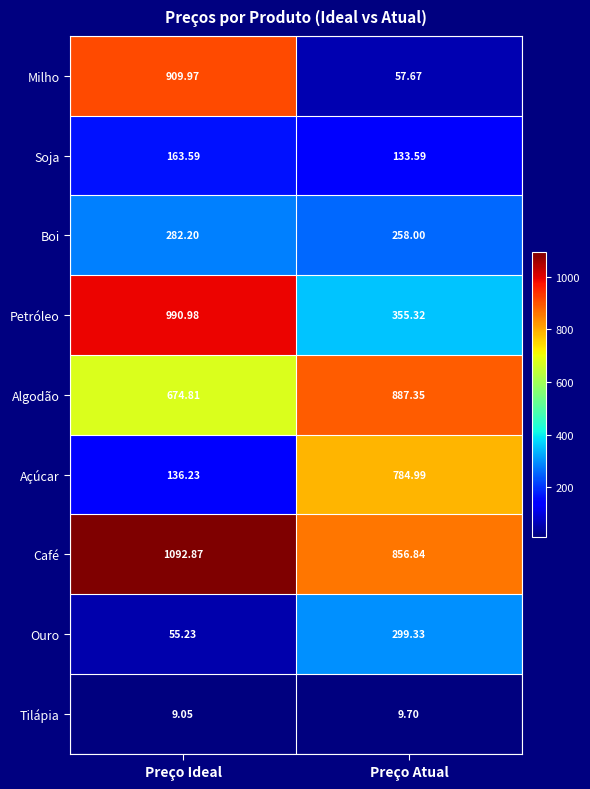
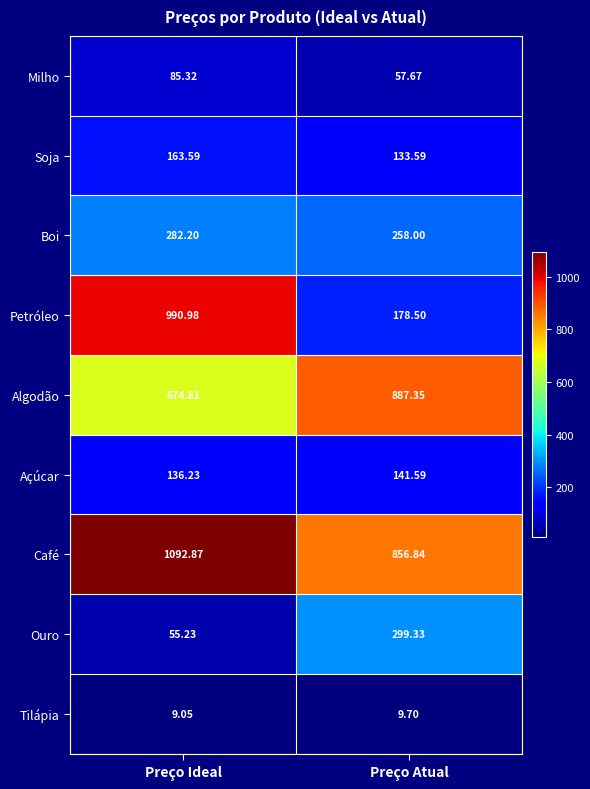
  {
    "Milho": {
-     "Preço Ideal": 909.97,
+     "Preço Ideal": 85.32,
      "Preço Atual": 57.67
    },
    "Soja": {
      "Preço Ideal": 163.59,
      "Preço Atual": 133.59
    },
    "Boi": {
      "Preço Ideal": 282.20,
      "Preço Atual": 258.00
    },
    "Petróleo": {
      "Preço Ideal": 990.98,
-     "Preço Atual": 355.32
+     "Preço Atual": 178.50
    },
    "Algodão": {
      "Preço Ideal": 674.81,
      "Preço Atual": 887.35
    },
    "Açúcar": {
      "Preço Ideal": 136.23,
-     "Preço Atual": 784.99
+     "Preço Atual": 141.59
    },
    "Café": {
      "Preço Ideal": 1092.87,
      "Preço Atual": 856.84
    },
    "Ouro": {
      "Preço Ideal": 55.23,
      "Preço Atual": 299.33
    },
    "Tilápia": {
      "Preço Ideal": 9.05,
      "Preço Atual": 9.70
    }
  }
